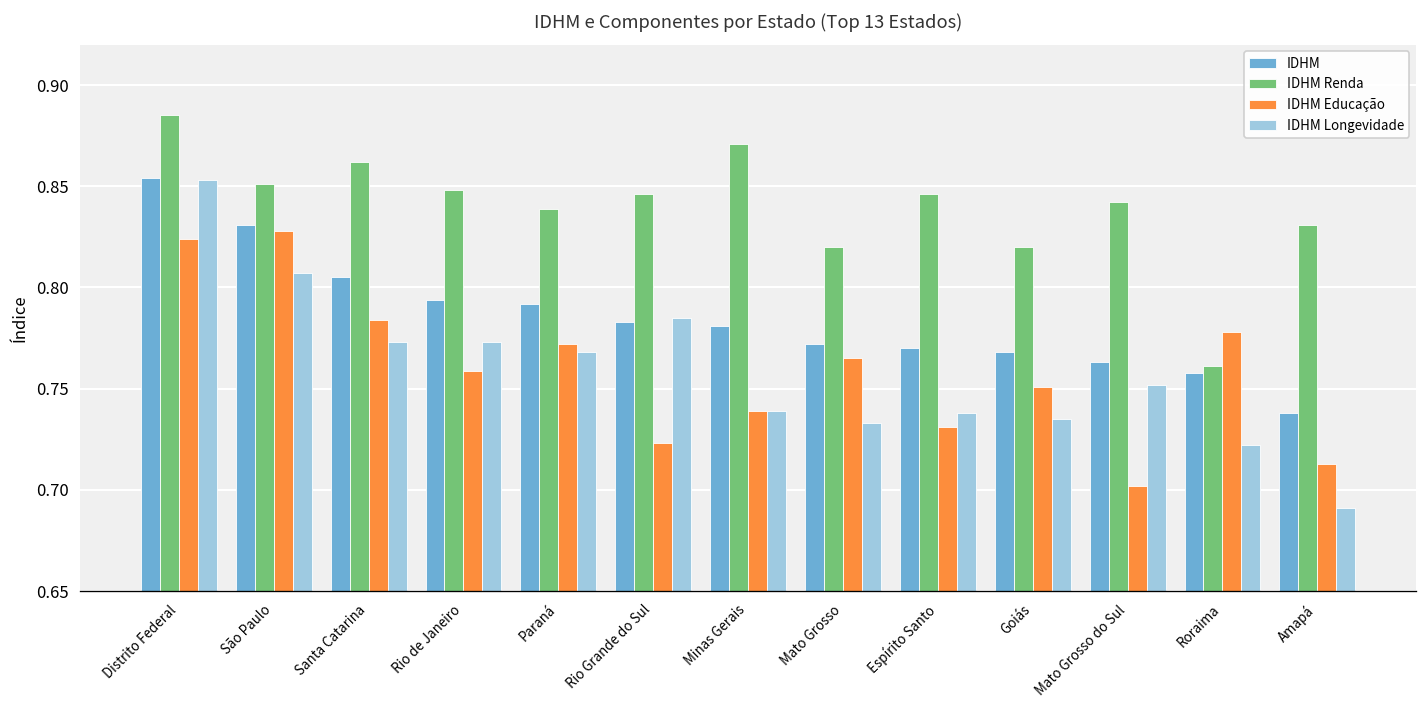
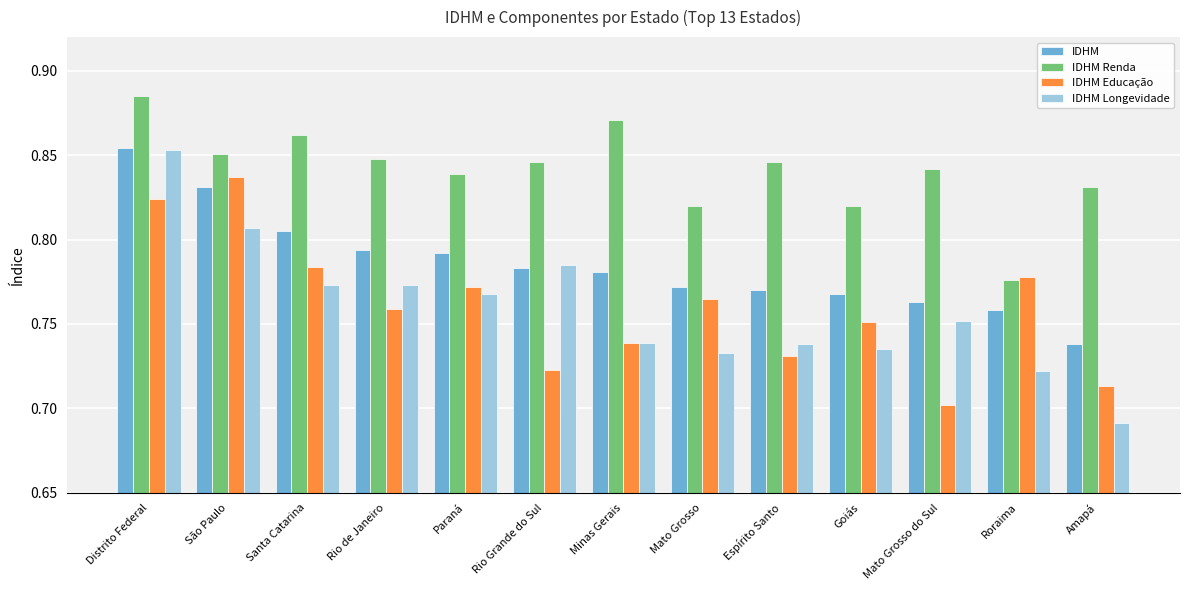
  {
    "IDHM Renda": {
      "Distrito Federal": 0.885,
      "São Paulo": 0.851,
      "Santa Catarina": 0.862,
      "Rio de Janeiro": 0.848,
      "Paraná": 0.839,
      "Rio Grande do Sul": 0.846,
      "Minas Gerais": 0.871,
      "Mato Grosso": 0.820,
      "Espírito Santo": 0.846,
      "Goiás": 0.820,
      "Mato Grosso do Sul": 0.842,
-     "Roraima": 0.761,
+     "Roraima": 0.776,
      "Amapá": 0.831
    },
    "IDHM Educação": {
      "Distrito Federal": 0.824,
-     "São Paulo": 0.828,
+     "São Paulo": 0.837,
      "Santa Catarina": 0.784,
      "Rio de Janeiro": 0.759,
      "Paraná": 0.772,
      "Rio Grande do Sul": 0.723,
      "Minas Gerais": 0.739,
      "Mato Grosso": 0.765,
      "Espírito Santo": 0.731,
      "Goiás": 0.751,
      "Mato Grosso do Sul": 0.702,
      "Roraima": 0.778,
      "Amapá": 0.713
    }
  }
